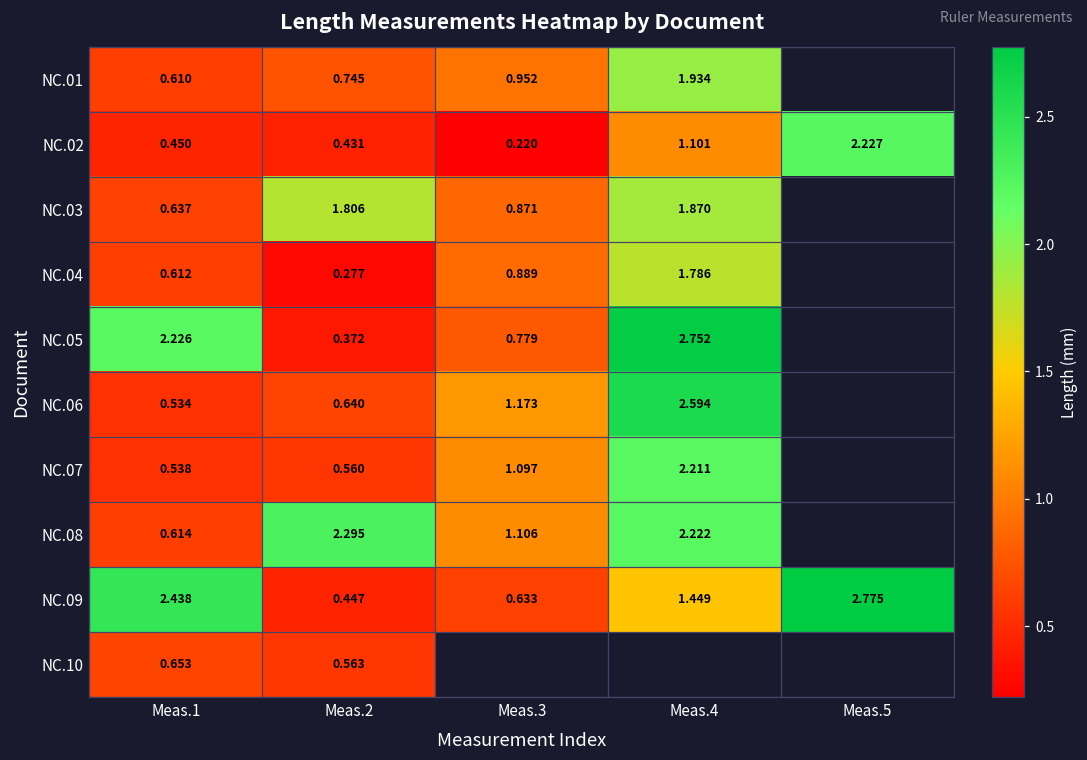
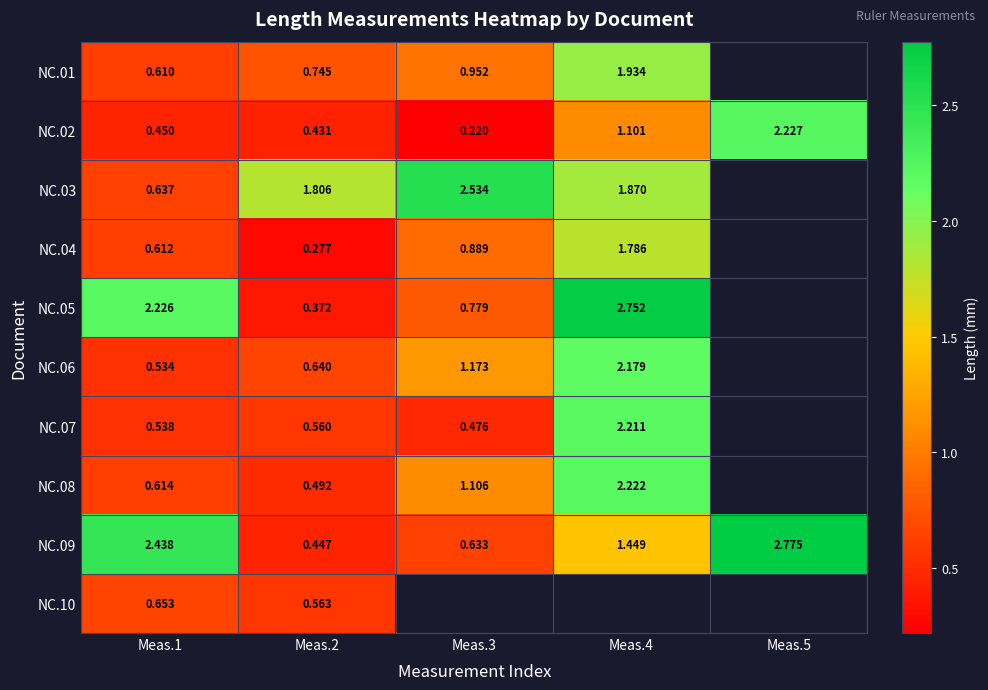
  {
    "NC.01": {
      "Meas.1": 0.610,
      "Meas.2": 0.745,
      "Meas.3": 0.952,
      "Meas.4": 1.934
    },
    "NC.02": {
      "Meas.1": 0.450,
      "Meas.2": 0.431,
      "Meas.3": 0.220,
      "Meas.4": 1.101,
      "Meas.5": 2.227
    },
    "NC.03": {
      "Meas.1": 0.637,
      "Meas.2": 1.806,
-     "Meas.3": 0.871,
+     "Meas.3": 2.534,
      "Meas.4": 1.870
    },
    "NC.04": {
      "Meas.1": 0.612,
      "Meas.2": 0.277,
      "Meas.3": 0.889,
      "Meas.4": 1.786
    },
    "NC.05": {
      "Meas.1": 2.226,
      "Meas.2": 0.372,
      "Meas.3": 0.779,
      "Meas.4": 2.752
    },
    "NC.06": {
      "Meas.1": 0.534,
      "Meas.2": 0.640,
      "Meas.3": 1.173,
-     "Meas.4": 2.594
+     "Meas.4": 2.179
    },
    "NC.07": {
      "Meas.1": 0.538,
      "Meas.2": 0.560,
-     "Meas.3": 1.097,
+     "Meas.3": 0.476,
      "Meas.4": 2.211
    },
    "NC.08": {
      "Meas.1": 0.614,
-     "Meas.2": 2.295,
+     "Meas.2": 0.492,
      "Meas.3": 1.106,
      "Meas.4": 2.222
    },
    "NC.09": {
      "Meas.1": 2.438,
      "Meas.2": 0.447,
      "Meas.3": 0.633,
      "Meas.4": 1.449,
      "Meas.5": 2.775
    },
    "NC.10": {
      "Meas.1": 0.653,
      "Meas.2": 0.563
    }
  }
